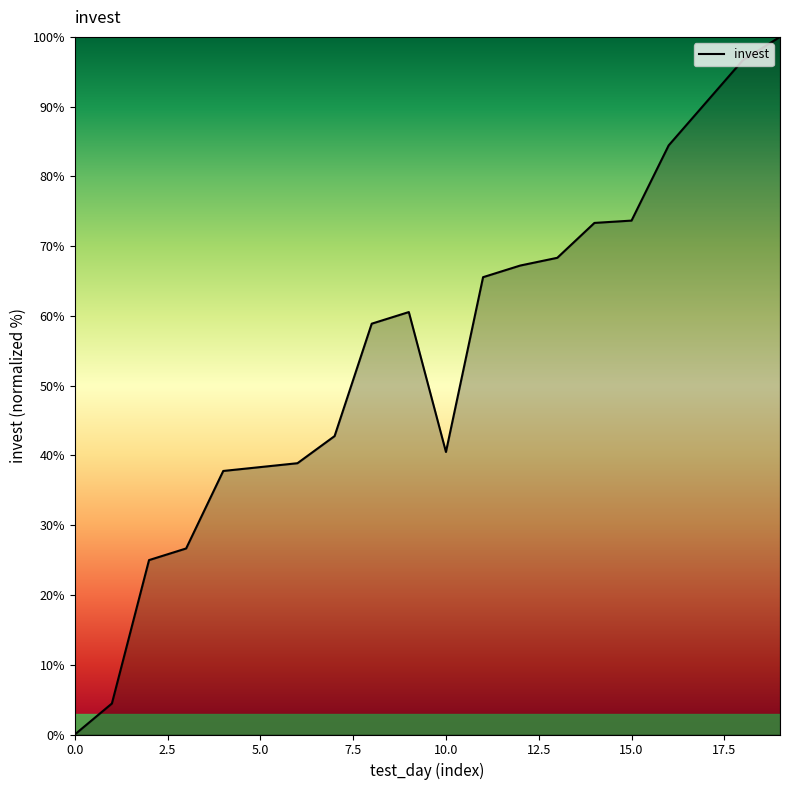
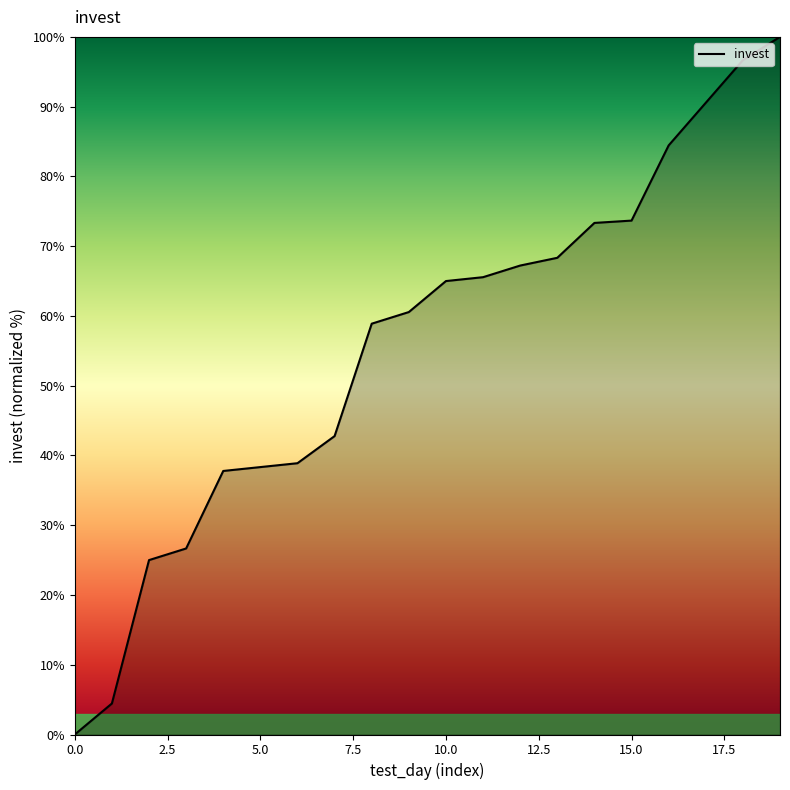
  {
    "invest": {
      "0.0": "0%",
      "5.0": "38%",
-     "10.0": "41%",
+     "10.0": "65%",
      "15.0": "74%"
    }
  }
